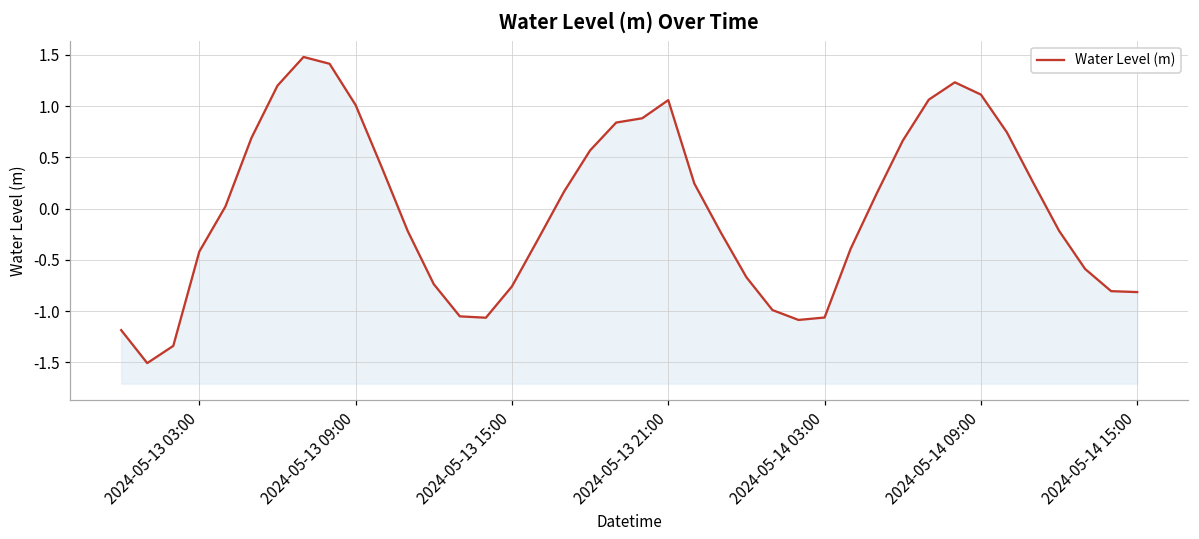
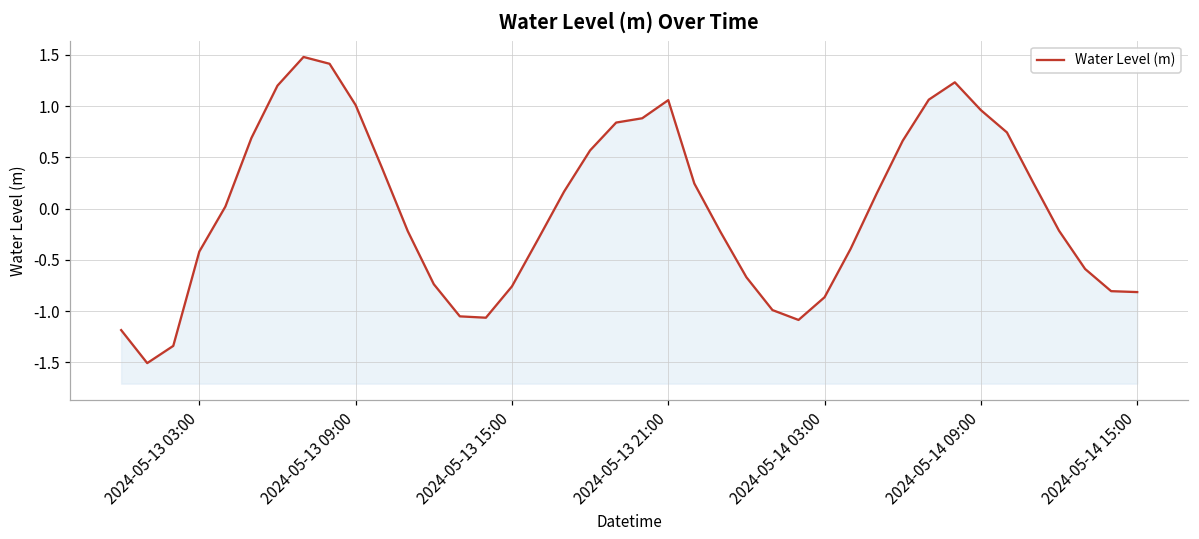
  {
    "2024-05-13 03:00": -0.4,
    "2024-05-13 09:00": 1.0,
    "2024-05-13 15:00": -0.8,
    "2024-05-13 21:00": 1.1,
-   "2024-05-14 03:00": -1.1,
-   "2024-05-14 09:00": 1.1,
+   "2024-05-14 03:00": -0.9,
+   "2024-05-14 09:00": 1.0,
    "2024-05-14 15:00": -0.8
  }
